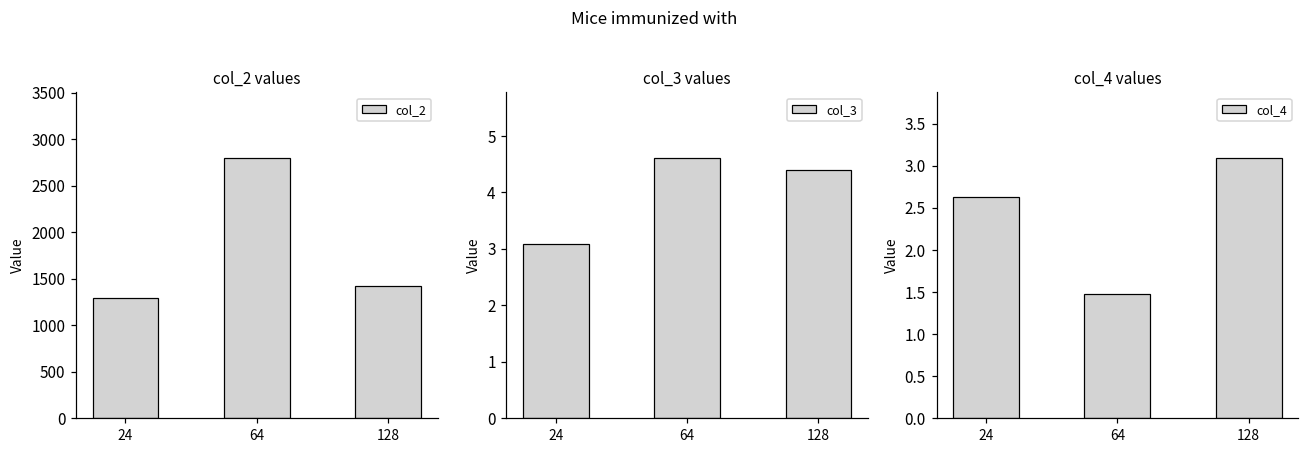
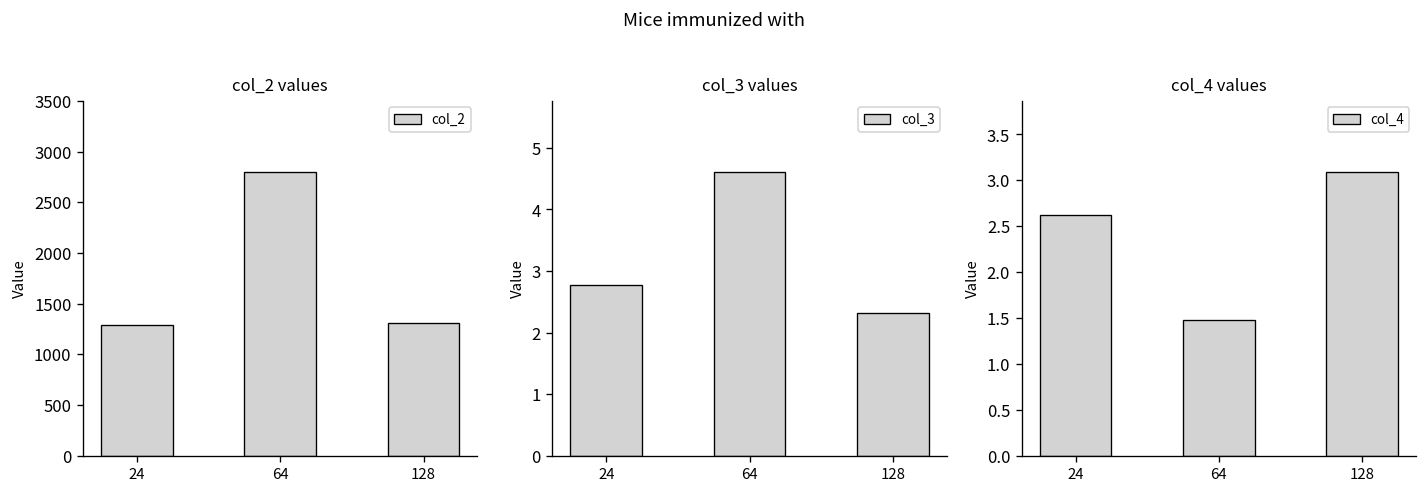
  {
    "col_2 values": {
      "24": 1300,
      "64": 2800,
-     "128": 1400
+     "128": 1300
    },
    "col_3 values": {
-     "24": 3.1,
+     "24": 2.8,
      "64": 4.6,
-     "128": 4.4
+     "128": 2.3
    },
    "col_4 values": {
      "24": 2.6,
      "64": 1.5,
      "128": 3.1
    }
  }
